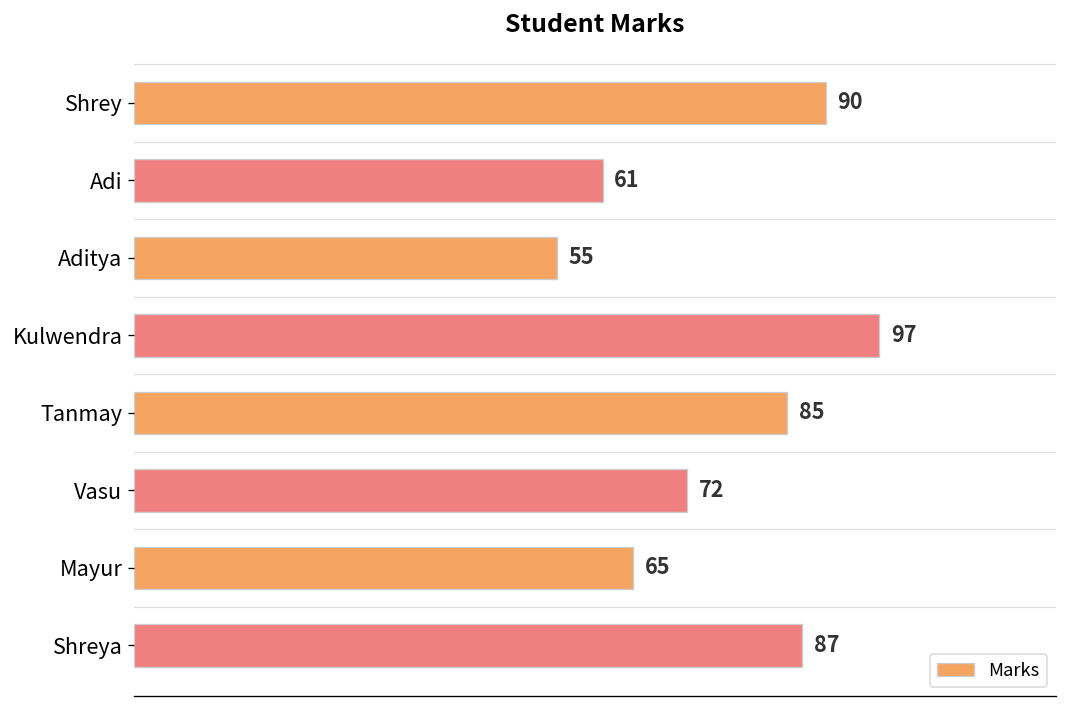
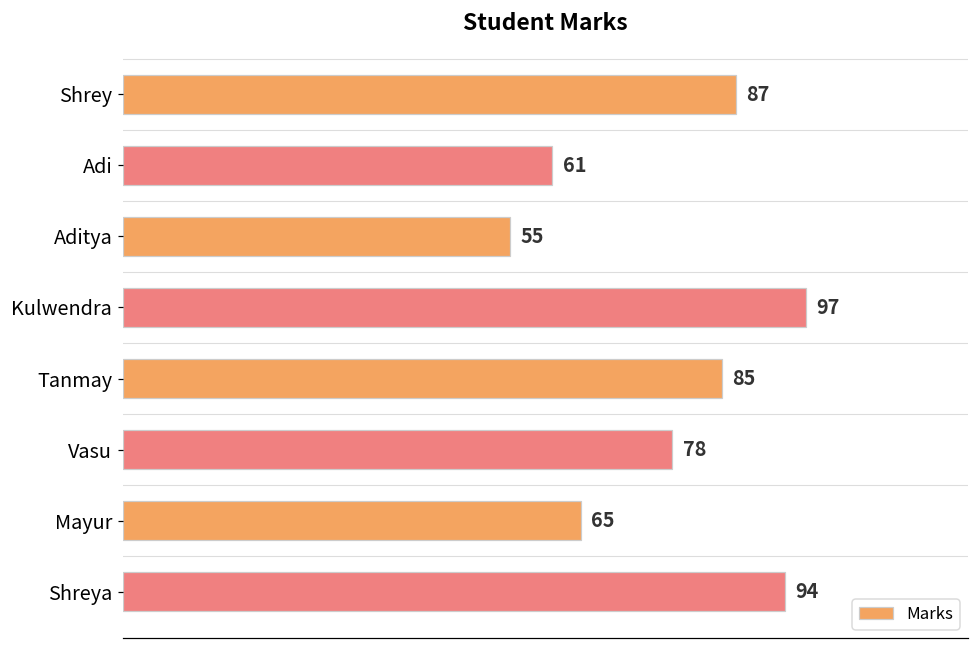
  {
-   "Shrey": 90,
+   "Shrey": 87,
    "Adi": 61,
    "Aditya": 55,
    "Kulwendra": 97,
    "Tanmay": 85,
-   "Vasu": 72,
+   "Vasu": 78,
    "Mayur": 65,
-   "Shreya": 87
+   "Shreya": 94
  }
